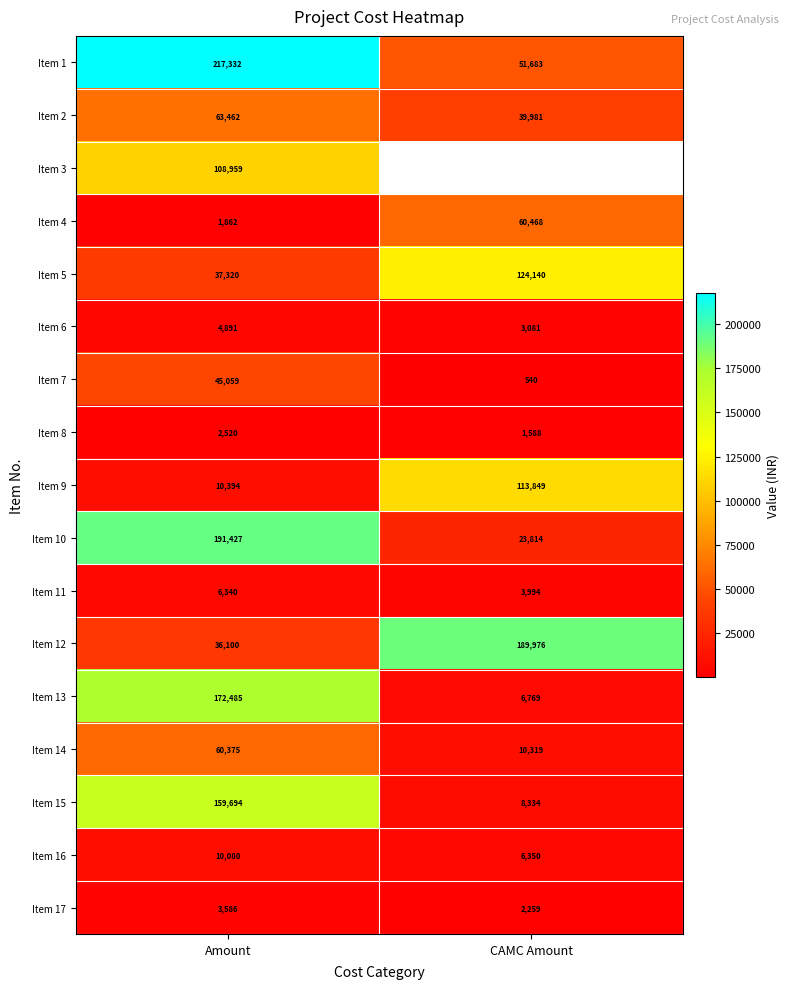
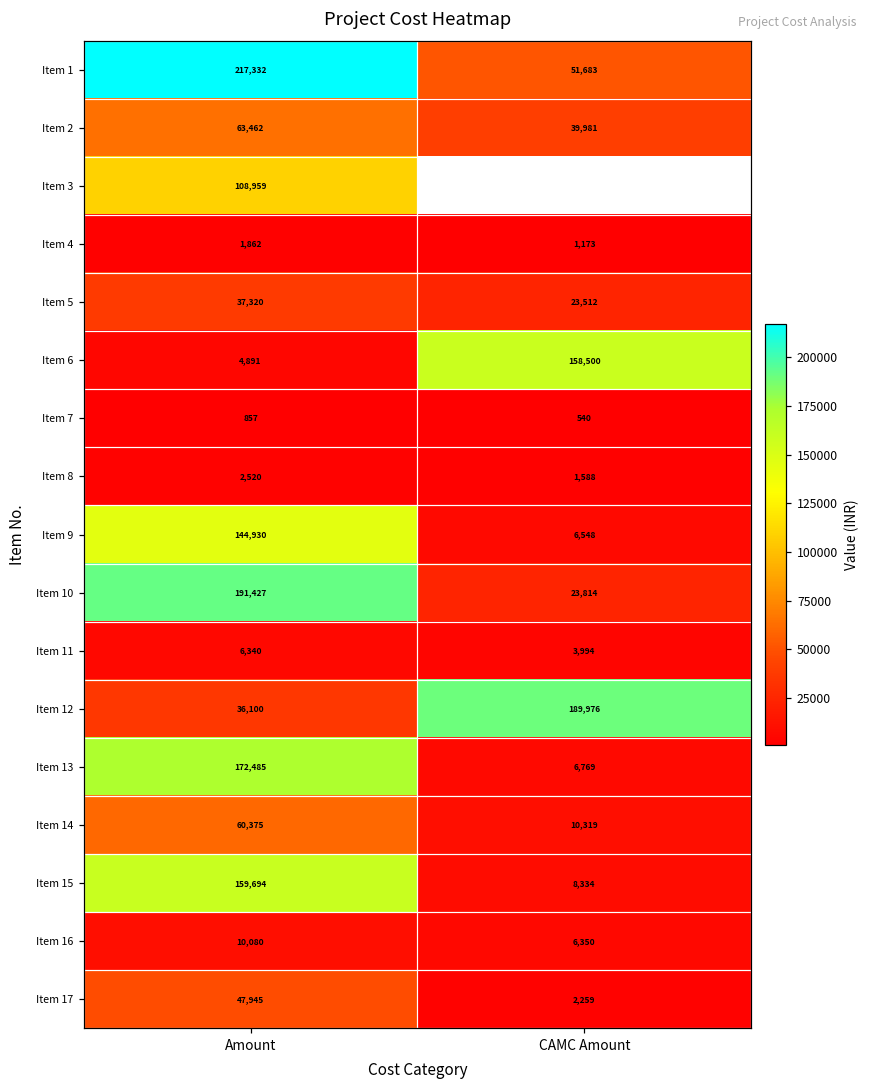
  {
    "Item 1": {
      "Amount": "217,332",
      "CAMC Amount": "51,683"
    },
    "Item 2": {
      "Amount": "63,462",
      "CAMC Amount": "39,981"
    },
    "Item 3": {
      "Amount": "108,959"
    },
    "Item 4": {
      "Amount": "1,862",
-     "CAMC Amount": "60,468"
+     "CAMC Amount": "1,173"
    },
    "Item 5": {
      "Amount": "37,320",
-     "CAMC Amount": "124,140"
+     "CAMC Amount": "23,512"
    },
    "Item 6": {
      "Amount": "4,891",
-     "CAMC Amount": "3,081"
+     "CAMC Amount": "158,500"
    },
    "Item 7": {
-     "Amount": "45,059",
+     "Amount": "857",
      "CAMC Amount": "540"
    },
    "Item 8": {
      "Amount": "2,520",
      "CAMC Amount": "1,588"
    },
    "Item 9": {
-     "Amount": "10,394",
-     "CAMC Amount": "113,849"
+     "Amount": "144,930",
+     "CAMC Amount": "6,548"
    },
    "Item 10": {
      "Amount": "191,427",
      "CAMC Amount": "23,814"
    },
    "Item 11": {
      "Amount": "6,340",
      "CAMC Amount": "3,994"
    },
    "Item 12": {
      "Amount": "36,100",
      "CAMC Amount": "189,976"
    },
    "Item 13": {
      "Amount": "172,485",
      "CAMC Amount": "6,769"
    },
    "Item 14": {
      "Amount": "60,375",
      "CAMC Amount": "10,319"
    },
    "Item 15": {
      "Amount": "159,694",
      "CAMC Amount": "8,334"
    },
    "Item 16": {
      "Amount": "10,080",
      "CAMC Amount": "6,350"
    },
    "Item 17": {
-     "Amount": "3,586",
+     "Amount": "47,945",
      "CAMC Amount": "2,259"
    }
  }
